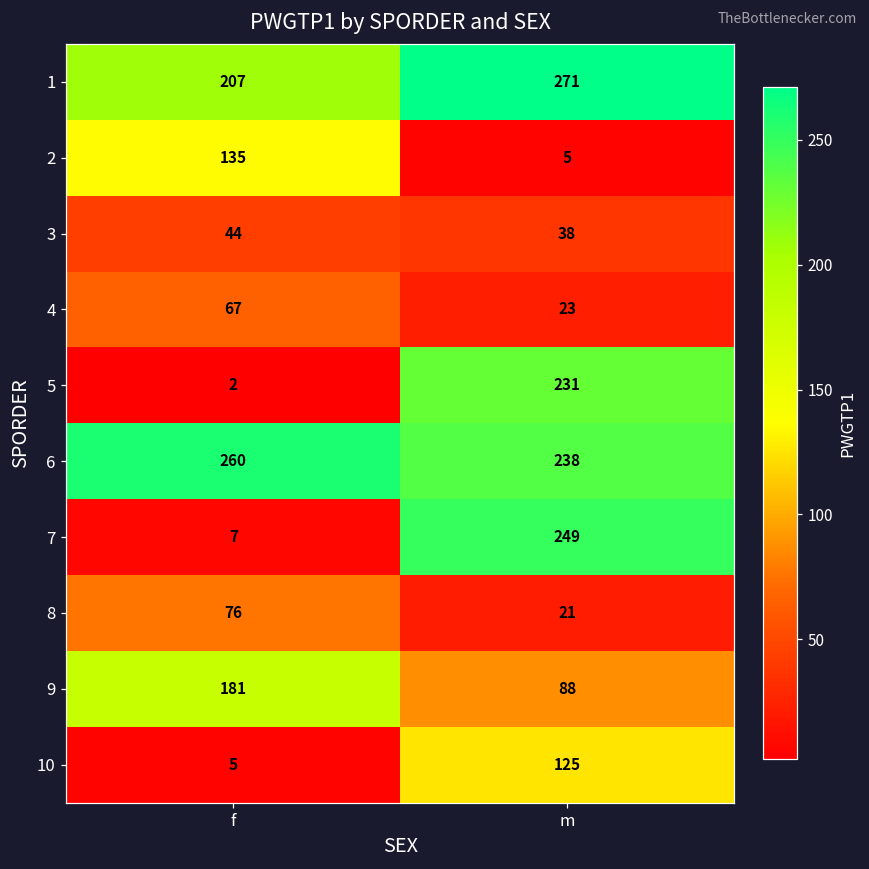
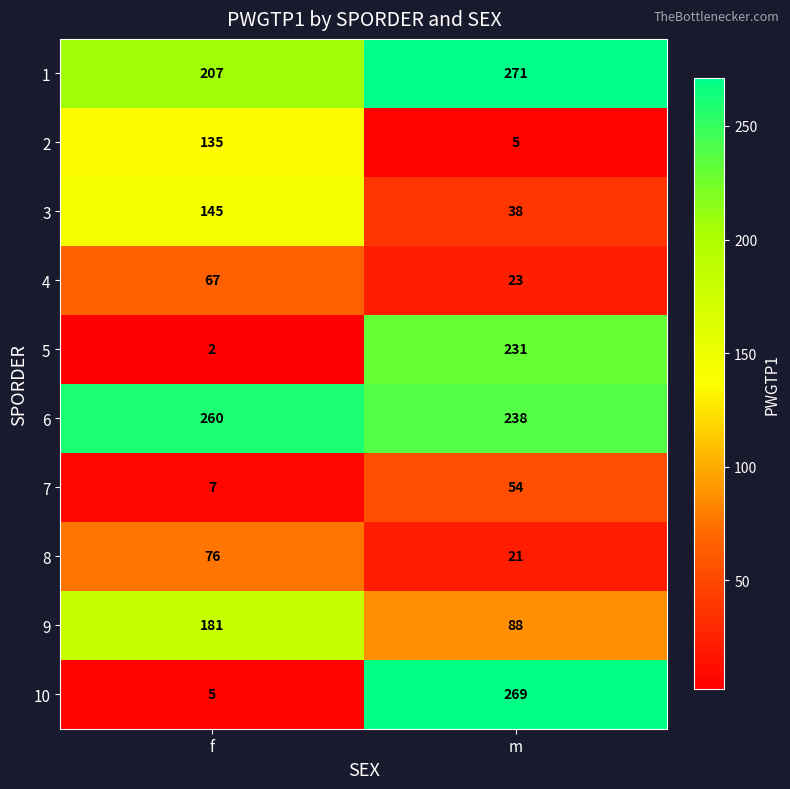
  {
    "1": {
      "f": 207,
      "m": 271
    },
    "2": {
      "f": 135,
      "m": 5
    },
    "3": {
-     "f": 44,
+     "f": 145,
      "m": 38
    },
    "4": {
      "f": 67,
      "m": 23
    },
    "5": {
      "f": 2,
      "m": 231
    },
    "6": {
      "f": 260,
      "m": 238
    },
    "7": {
      "f": 7,
-     "m": 249
+     "m": 54
    },
    "8": {
      "f": 76,
      "m": 21
    },
    "9": {
      "f": 181,
      "m": 88
    },
    "10": {
      "f": 5,
-     "m": 125
+     "m": 269
    }
  }
